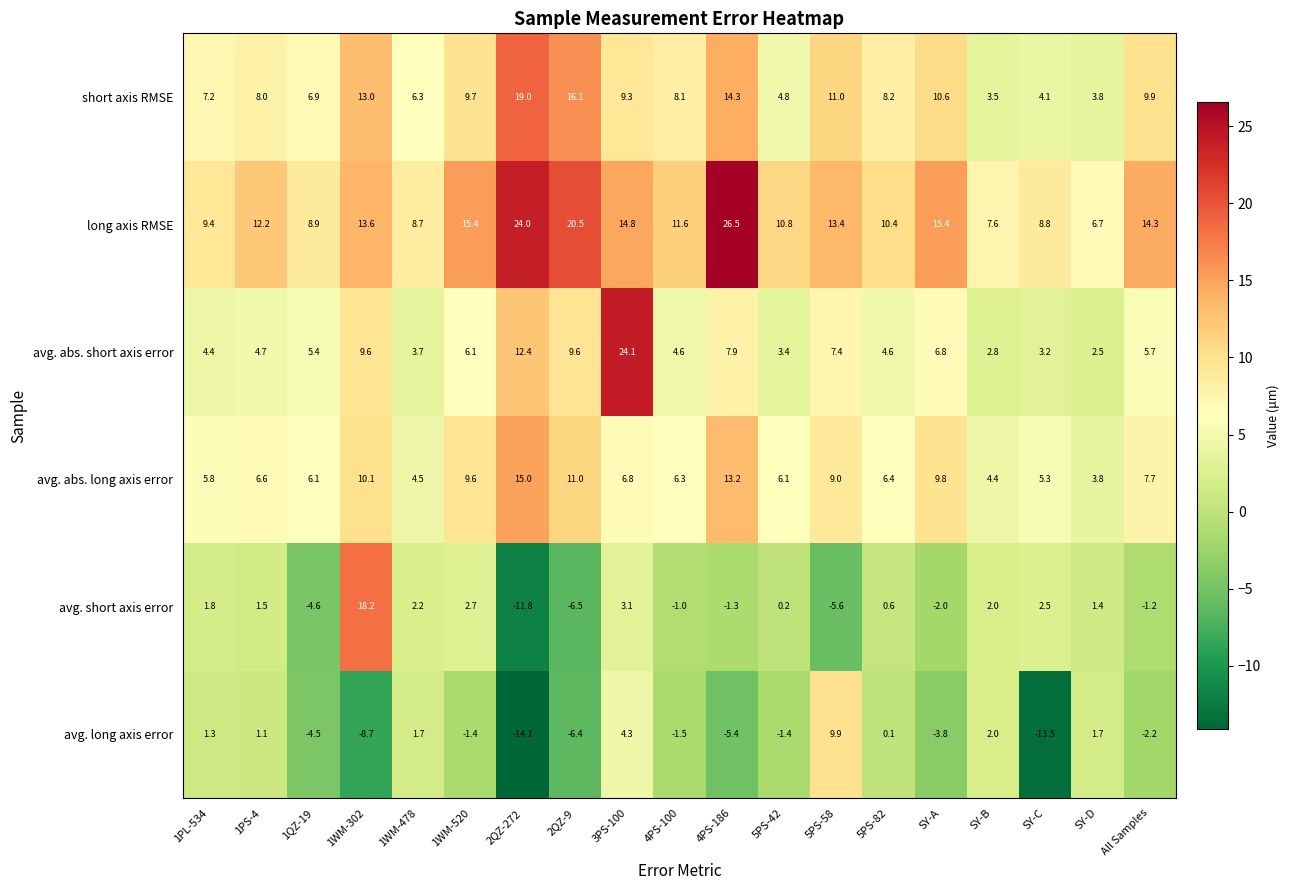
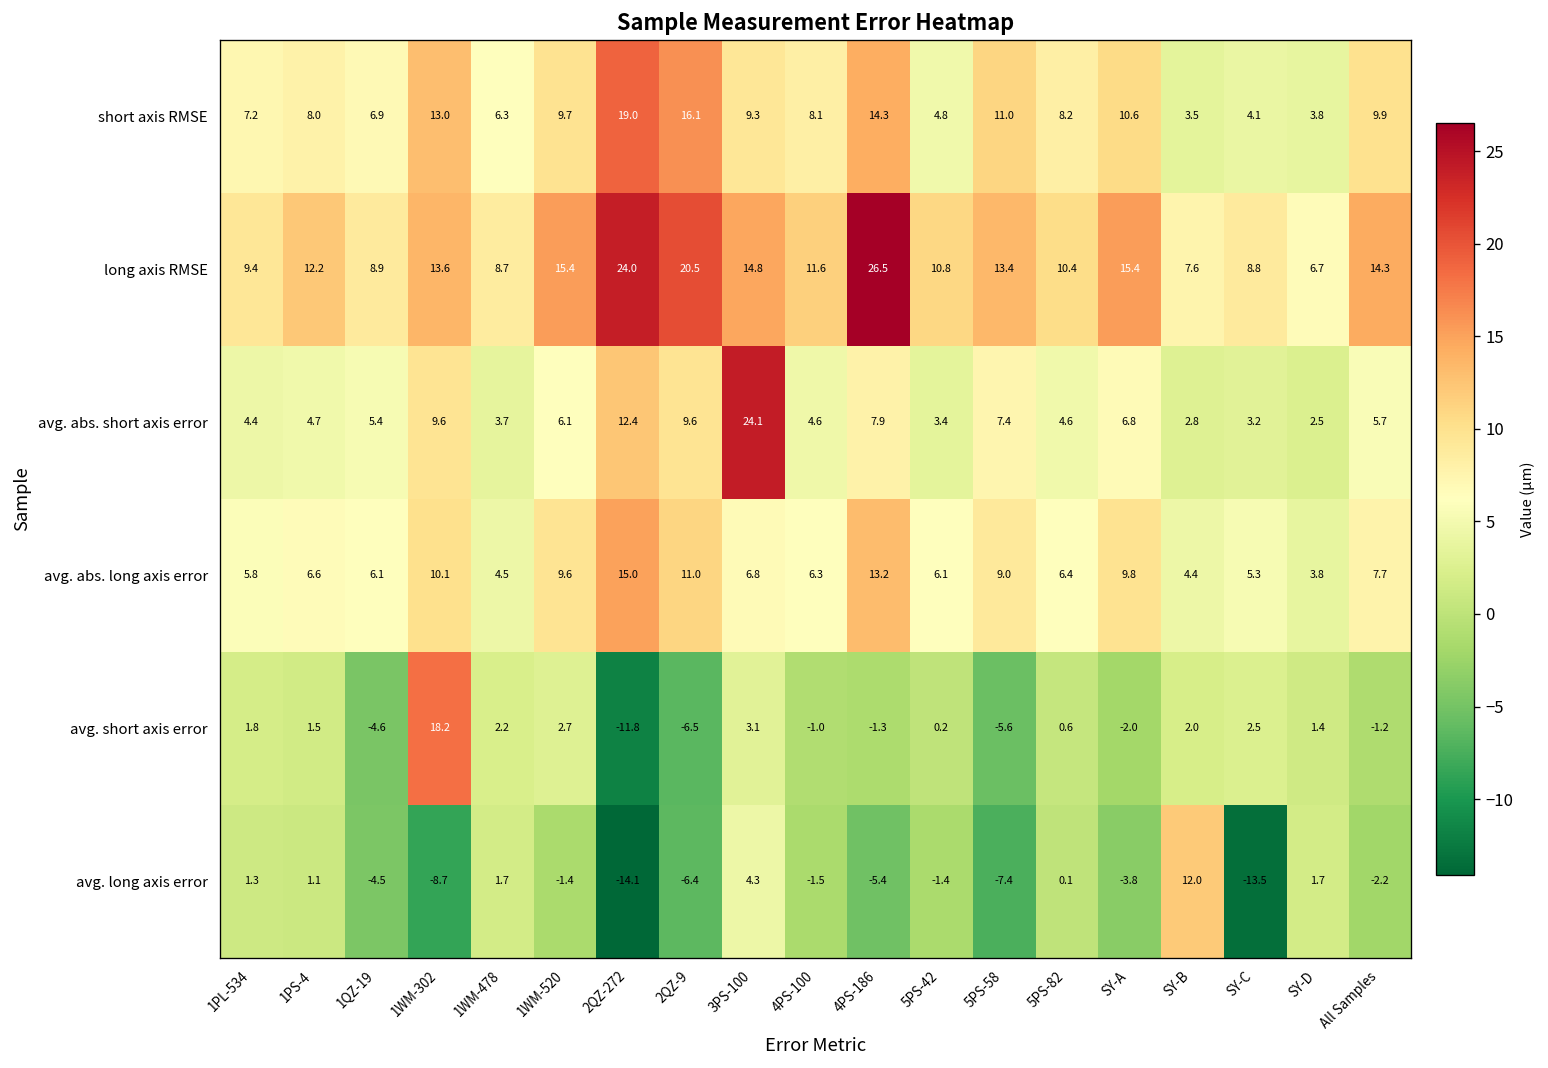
  {
    "short axis RMSE": {
      "1PL-534": 7.2,
      "1PS-4": 8.0,
      "1QZ-19": 6.9,
      "1WM-302": 13.0,
      "1WM-478": 6.3,
      "1WM-520": 9.7,
      "2QZ-272": 19.0,
      "2QZ-9": 16.1,
      "3PS-100": 9.3,
      "4PS-100": 8.1,
      "4PS-186": 14.3,
      "5PS-42": 4.8,
      "5PS-58": 11.0,
      "5PS-82": 8.2,
      "SY-A": 10.6,
      "SY-B": 3.5,
      "SY-C": 4.1,
      "SY-D": 3.8,
      "All Samples": 9.9
    },
    "long axis RMSE": {
      "1PL-534": 9.4,
      "1PS-4": 12.2,
      "1QZ-19": 8.9,
      "1WM-302": 13.6,
      "1WM-478": 8.7,
      "1WM-520": 15.4,
      "2QZ-272": 24.0,
      "2QZ-9": 20.5,
      "3PS-100": 14.8,
      "4PS-100": 11.6,
      "4PS-186": 26.5,
      "5PS-42": 10.8,
      "5PS-58": 13.4,
      "5PS-82": 10.4,
      "SY-A": 15.4,
      "SY-B": 7.6,
      "SY-C": 8.8,
      "SY-D": 6.7,
      "All Samples": 14.3
    },
    "avg. abs. short axis error": {
      "1PL-534": 4.4,
      "1PS-4": 4.7,
      "1QZ-19": 5.4,
      "1WM-302": 9.6,
      "1WM-478": 3.7,
      "1WM-520": 6.1,
      "2QZ-272": 12.4,
      "2QZ-9": 9.6,
      "3PS-100": 24.1,
      "4PS-100": 4.6,
      "4PS-186": 7.9,
      "5PS-42": 3.4,
      "5PS-58": 7.4,
      "5PS-82": 4.6,
      "SY-A": 6.8,
      "SY-B": 2.8,
      "SY-C": 3.2,
      "SY-D": 2.5,
      "All Samples": 5.7
    },
    "avg. abs. long axis error": {
      "1PL-534": 5.8,
      "1PS-4": 6.6,
      "1QZ-19": 6.1,
      "1WM-302": 10.1,
      "1WM-478": 4.5,
      "1WM-520": 9.6,
      "2QZ-272": 15.0,
      "2QZ-9": 11.0,
      "3PS-100": 6.8,
      "4PS-100": 6.3,
      "4PS-186": 13.2,
      "5PS-42": 6.1,
      "5PS-58": 9.0,
      "5PS-82": 6.4,
      "SY-A": 9.8,
      "SY-B": 4.4,
      "SY-C": 5.3,
      "SY-D": 3.8,
      "All Samples": 7.7
    },
    "avg. short axis error": {
      "1PL-534": 1.8,
      "1PS-4": 1.5,
      "1QZ-19": -4.6,
      "1WM-302": 18.2,
      "1WM-478": 2.2,
      "1WM-520": 2.7,
      "2QZ-272": -11.8,
      "2QZ-9": -6.5,
      "3PS-100": 3.1,
      "4PS-100": -1.0,
      "4PS-186": -1.3,
      "5PS-42": 0.2,
      "5PS-58": -5.6,
      "5PS-82": 0.6,
      "SY-A": -2.0,
      "SY-B": 2.0,
      "SY-C": 2.5,
      "SY-D": 1.4,
      "All Samples": -1.2
    },
    "avg. long axis error": {
      "1PL-534": 1.3,
      "1PS-4": 1.1,
      "1QZ-19": -4.5,
      "1WM-302": -8.7,
      "1WM-478": 1.7,
      "1WM-520": -1.4,
      "2QZ-272": -14.1,
      "2QZ-9": -6.4,
      "3PS-100": 4.3,
      "4PS-100": -1.5,
      "4PS-186": -5.4,
      "5PS-42": -1.4,
-     "5PS-58": 9.9,
+     "5PS-58": -7.4,
      "5PS-82": 0.1,
      "SY-A": -3.8,
-     "SY-B": 2.0,
+     "SY-B": 12.0,
      "SY-C": -13.5,
      "SY-D": 1.7,
      "All Samples": -2.2
    }
  }
